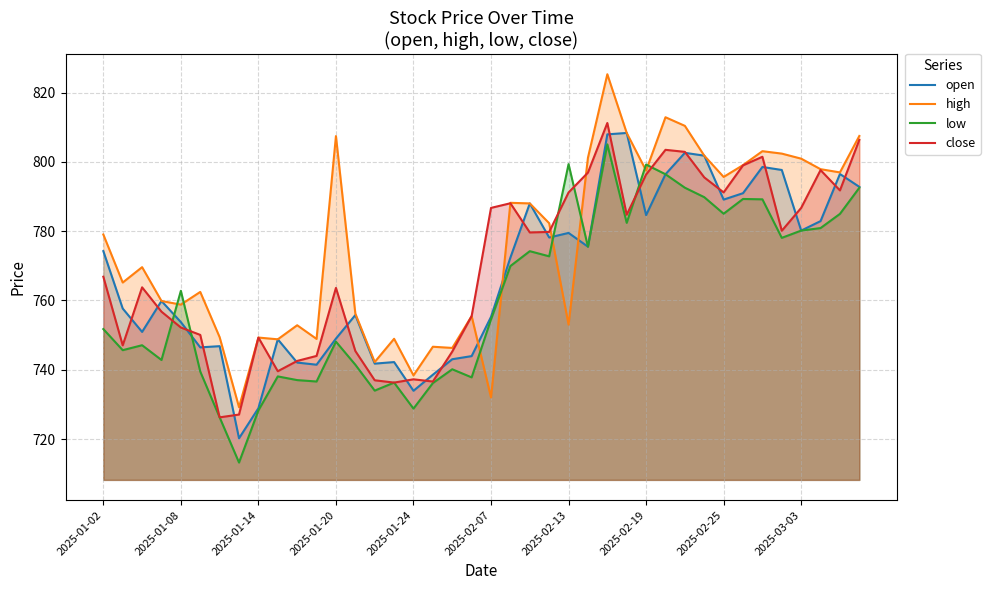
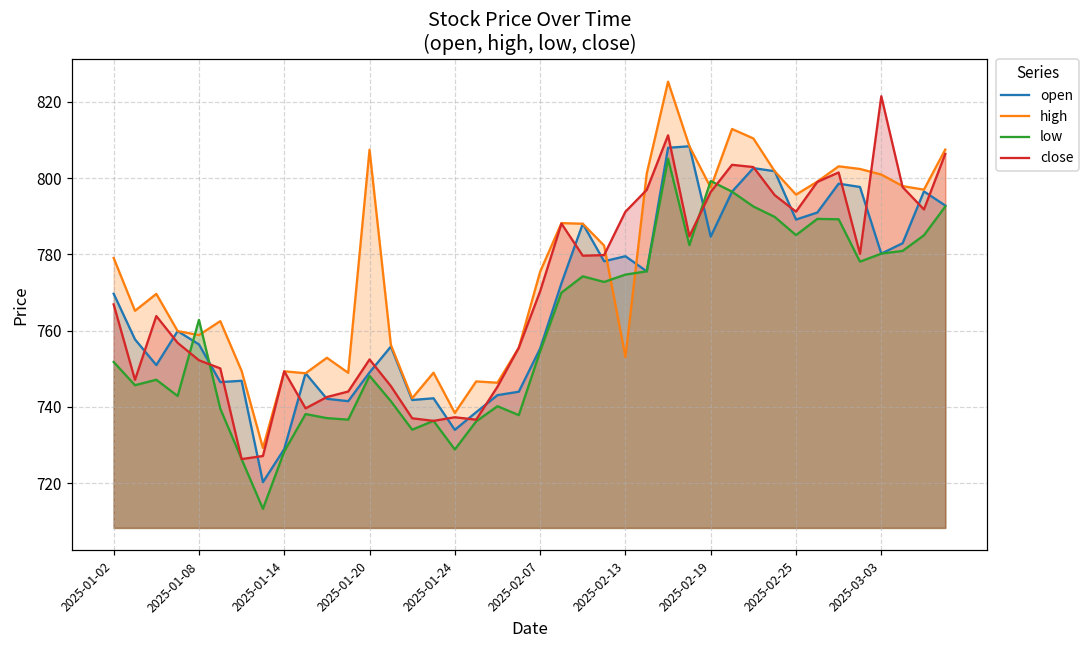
  {
    "open": {
-     "2025-01-02": 774,
-     "2025-01-08": 754,
+     "2025-01-02": 770,
+     "2025-01-08": 756,
      "2025-01-20": 749,
      "2025-01-24": 734,
      "2025-02-07": 755,
      "2025-02-13": 779,
      "2025-02-19": 785,
      "2025-02-25": 789
    },
    "high": {
      "2025-01-02": 779,
      "2025-01-08": 759,
      "2025-01-20": 807,
      "2025-01-24": 738,
-     "2025-02-07": 732,
+     "2025-02-07": 775,
      "2025-02-13": 753,
      "2025-02-19": 797,
      "2025-02-25": 796,
      "2025-03-03": 801
    },
    "low": {
      "2025-01-02": 752,
      "2025-01-08": 763,
      "2025-01-20": 748,
      "2025-01-24": 729,
      "2025-02-07": 755,
-     "2025-02-13": 799,
+     "2025-02-13": 775,
      "2025-02-19": 799,
      "2025-02-25": 785
    },
    "close": {
      "2025-01-02": 767,
      "2025-01-08": 752,
-     "2025-01-20": 764,
+     "2025-01-20": 752,
      "2025-01-24": 737,
-     "2025-02-07": 787,
+     "2025-02-07": 770,
      "2025-02-13": 791,
      "2025-02-19": 796,
      "2025-02-25": 791,
-     "2025-03-03": 787
+     "2025-03-03": 821
    }
  }
